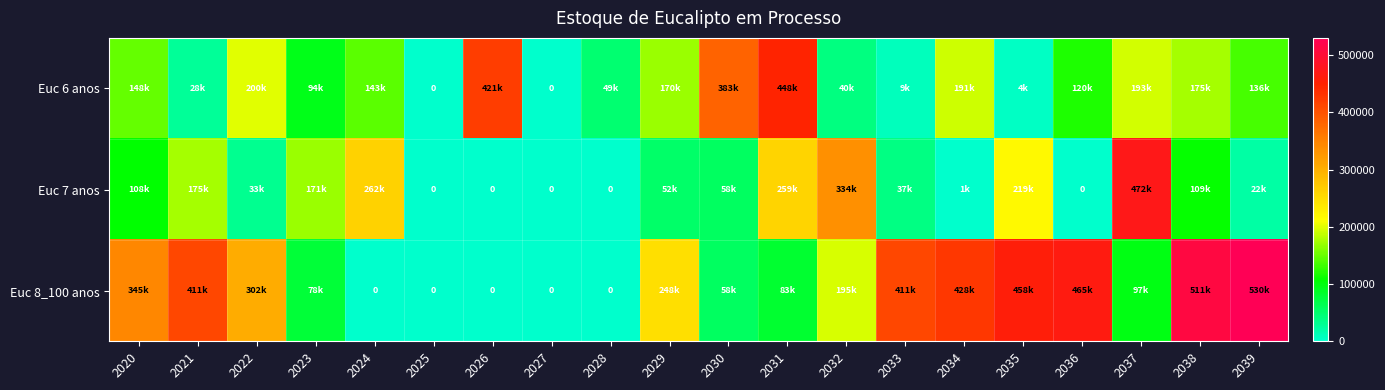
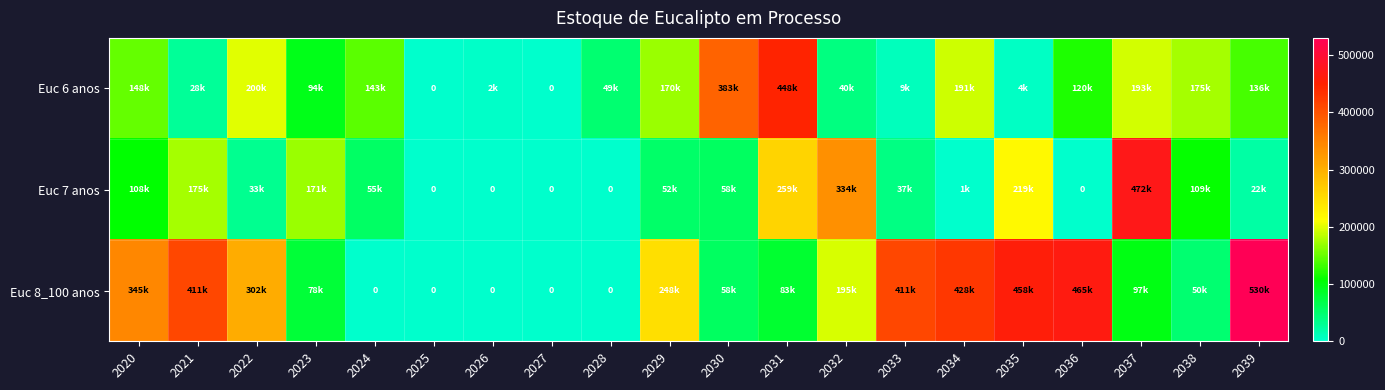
  {
    "Euc 6 anos": {
      "2020": "148k",
      "2021": "28k",
      "2022": "200k",
      "2023": "94k",
      "2024": "143k",
      "2025": "0",
-     "2026": "421k",
+     "2026": "2k",
      "2027": "0",
      "2028": "49k",
      "2029": "170k",
      "2030": "383k",
      "2031": "448k",
      "2032": "40k",
      "2033": "9k",
      "2034": "191k",
      "2035": "4k",
      "2036": "120k",
      "2037": "193k",
      "2038": "175k",
      "2039": "136k"
    },
    "Euc 7 anos": {
      "2020": "108k",
      "2021": "175k",
      "2022": "33k",
      "2023": "171k",
-     "2024": "262k",
+     "2024": "55k",
      "2025": "0",
      "2026": "0",
      "2027": "0",
      "2028": "0",
      "2029": "52k",
      "2030": "58k",
      "2031": "259k",
      "2032": "334k",
      "2033": "37k",
      "2034": "1k",
      "2035": "219k",
      "2036": "0",
      "2037": "472k",
      "2038": "109k",
      "2039": "22k"
    },
    "Euc 8_100 anos": {
      "2020": "345k",
      "2021": "411k",
      "2022": "302k",
      "2023": "78k",
      "2024": "0",
      "2025": "0",
      "2026": "0",
      "2027": "0",
      "2028": "0",
      "2029": "248k",
      "2030": "58k",
      "2031": "83k",
      "2032": "195k",
      "2033": "411k",
      "2034": "428k",
      "2035": "458k",
      "2036": "465k",
      "2037": "97k",
-     "2038": "511k",
+     "2038": "50k",
      "2039": "530k"
    }
  }
